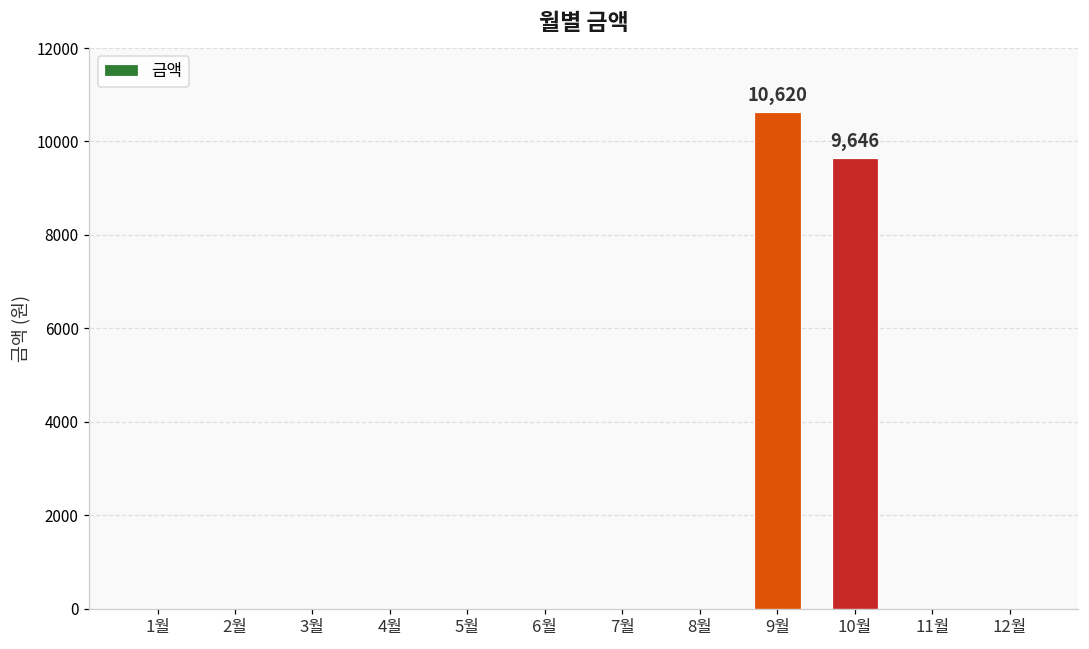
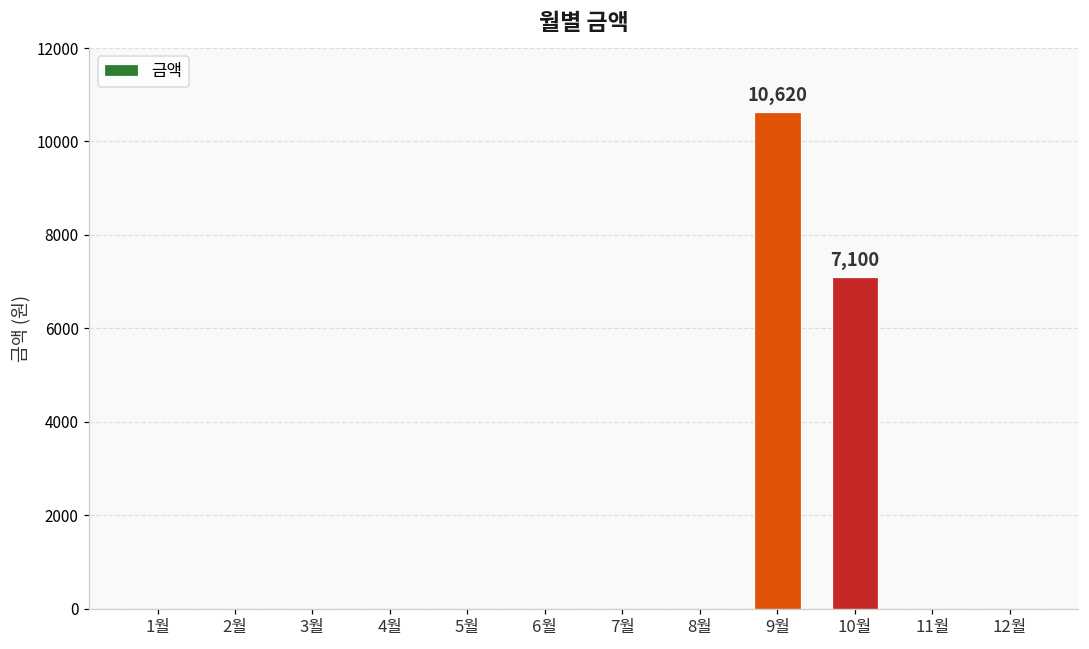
  {
    "9월": "10,620",
-   "10월": "9,646"
+   "10월": "7,100"
  }
